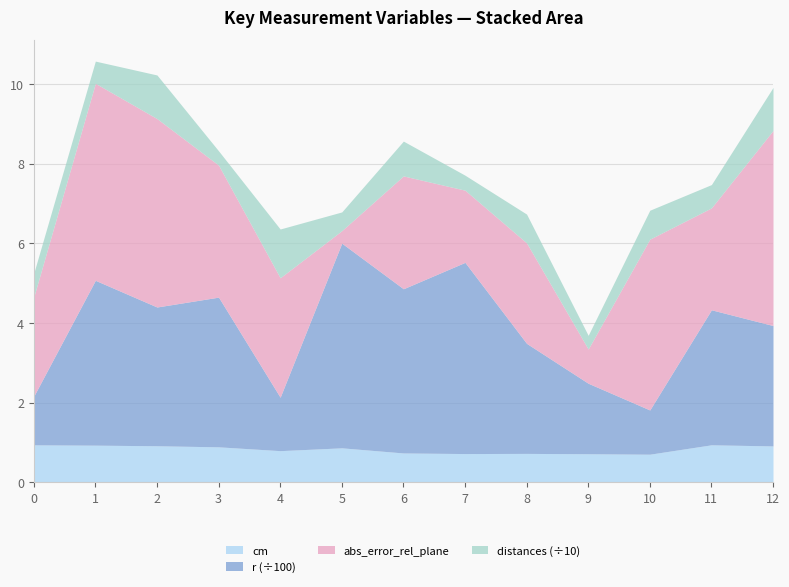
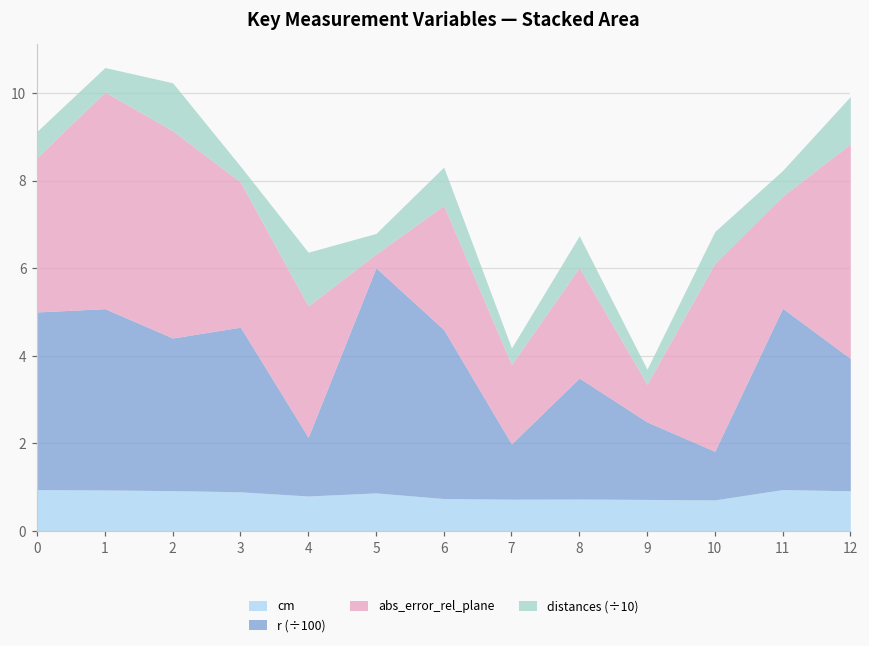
  {
    "r (÷100)": {
-     "0": 1.2,
+     "0": 4.1,
      "1": 4.1,
      "2": 3.5,
      "3": 3.8,
      "4": 1.3,
      "5": 5.1,
-     "6": 4.1,
-     "7": 4.8,
+     "6": 3.9,
+     "7": 1.3,
      "8": 2.8,
      "9": 1.8,
      "10": 1.1,
-     "11": 3.4,
+     "11": 4.1,
      "12": 3.0
    },
    "abs_error_rel_plane": {
-     "0": 2.5,
+     "0": 3.5,
      "1": 5.0,
      "2": 4.7,
      "3": 3.3,
      "4": 3.0,
      "5": 0.3,
      "6": 2.8,
      "7": 1.8,
      "8": 2.5,
      "9": 0.9,
      "10": 4.3,
      "11": 2.6,
      "12": 4.9
    }
  }
